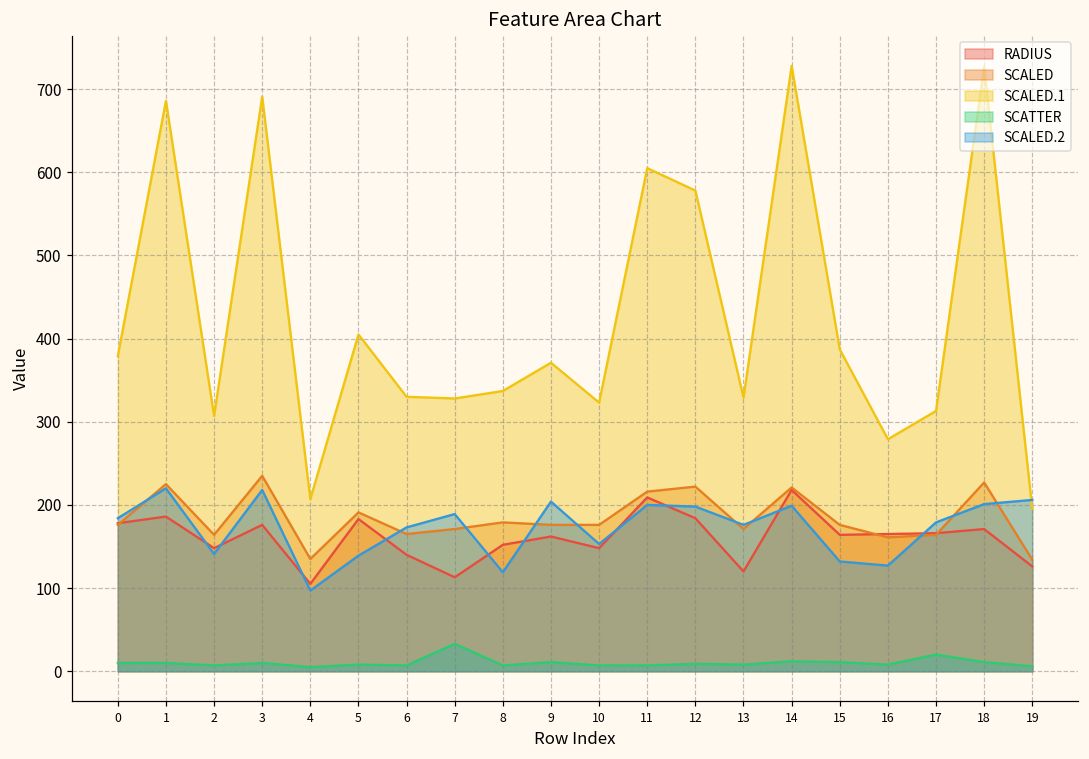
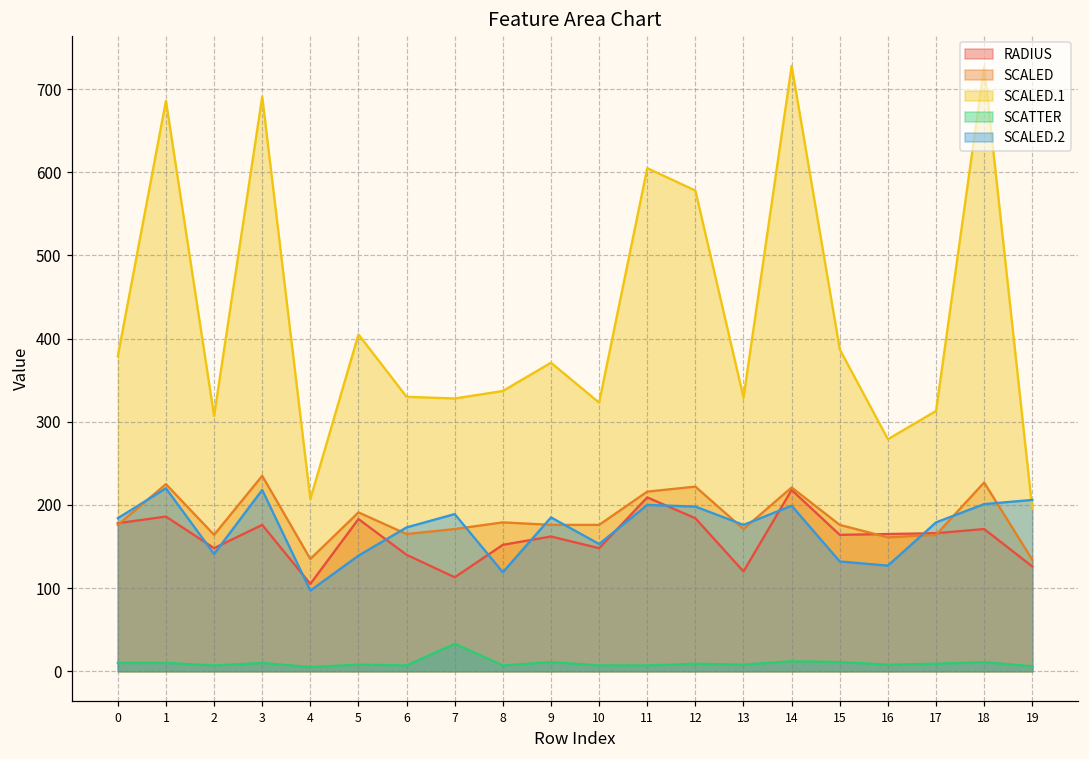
  {
    "SCATTER": {
      "0": 10,
      "1": 10,
      "2": 10,
      "3": 10,
      "4": 10,
      "5": 10,
      "6": 10,
      "7": 30,
      "8": 10,
      "9": 10,
      "10": 10,
      "11": 10,
      "12": 10,
      "13": 10,
      "14": 10,
      "15": 10,
      "16": 10,
-     "17": 20,
+     "17": 10,
      "18": 10,
      "19": 10
    },
    "SCALED.2": {
      "0": 180,
      "1": 220,
      "2": 140,
      "3": 220,
      "4": 100,
      "5": 140,
      "6": 170,
      "7": 190,
      "8": 120,
-     "9": 200,
+     "9": 190,
      "10": 150,
      "11": 200,
      "12": 200,
      "13": 180,
      "14": 200,
      "15": 130,
      "16": 130,
      "17": 180,
      "18": 200,
      "19": 210
    }
  }
